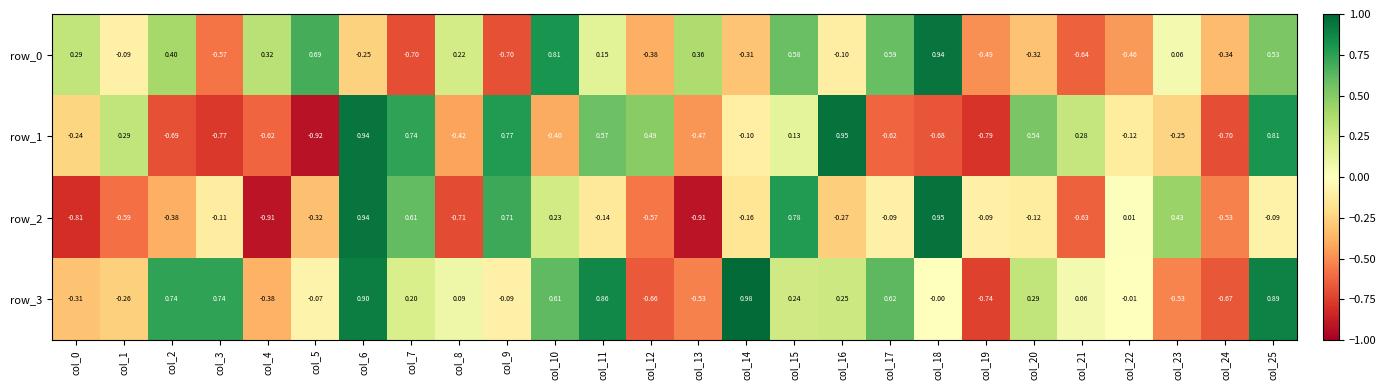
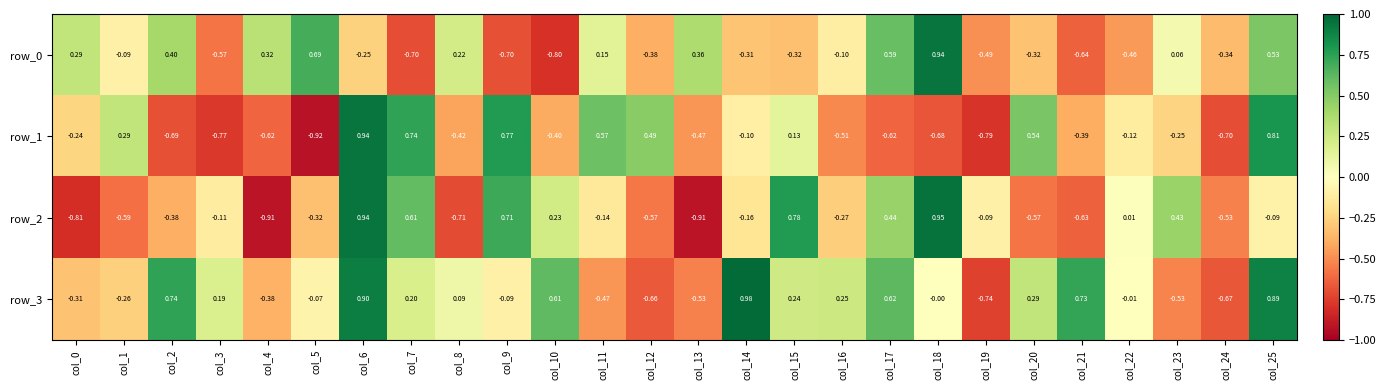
  {
    "row_0": {
      "col_0": 0.29,
      "col_1": -0.09,
      "col_2": 0.40,
      "col_3": -0.57,
      "col_4": 0.32,
      "col_5": 0.69,
      "col_6": -0.25,
      "col_7": -0.70,
      "col_8": 0.22,
      "col_9": -0.70,
-     "col_10": 0.81,
+     "col_10": -0.80,
      "col_11": 0.15,
      "col_12": -0.38,
      "col_13": 0.36,
      "col_14": -0.31,
-     "col_15": 0.58,
+     "col_15": -0.32,
      "col_16": -0.10,
      "col_17": 0.59,
      "col_18": 0.94,
      "col_19": -0.49,
      "col_20": -0.32,
      "col_21": -0.64,
      "col_22": -0.46,
      "col_23": 0.06,
      "col_24": -0.34,
      "col_25": 0.53
    },
    "row_1": {
      "col_0": -0.24,
      "col_1": 0.29,
      "col_2": -0.69,
      "col_3": -0.77,
      "col_4": -0.62,
      "col_5": -0.92,
      "col_6": 0.94,
      "col_7": 0.74,
      "col_8": -0.42,
      "col_9": 0.77,
      "col_10": -0.40,
      "col_11": 0.57,
      "col_12": 0.49,
      "col_13": -0.47,
      "col_14": -0.10,
      "col_15": 0.13,
-     "col_16": 0.95,
+     "col_16": -0.51,
      "col_17": -0.62,
      "col_18": -0.68,
      "col_19": -0.79,
      "col_20": 0.54,
-     "col_21": 0.28,
+     "col_21": -0.39,
      "col_22": -0.12,
      "col_23": -0.25,
      "col_24": -0.70,
      "col_25": 0.81
    },
    "row_2": {
      "col_0": -0.81,
      "col_1": -0.59,
      "col_2": -0.38,
      "col_3": -0.11,
      "col_4": -0.91,
      "col_5": -0.32,
      "col_6": 0.94,
      "col_7": 0.61,
      "col_8": -0.71,
      "col_9": 0.71,
      "col_10": 0.23,
      "col_11": -0.14,
      "col_12": -0.57,
      "col_13": -0.91,
      "col_14": -0.16,
      "col_15": 0.78,
      "col_16": -0.27,
-     "col_17": -0.09,
+     "col_17": 0.44,
      "col_18": 0.95,
      "col_19": -0.09,
-     "col_20": -0.12,
+     "col_20": -0.57,
      "col_21": -0.63,
      "col_22": 0.01,
      "col_23": 0.43,
      "col_24": -0.53,
      "col_25": -0.09
    },
    "row_3": {
      "col_0": -0.31,
      "col_1": -0.26,
      "col_2": 0.74,
-     "col_3": 0.74,
+     "col_3": 0.19,
      "col_4": -0.38,
      "col_5": -0.07,
      "col_6": 0.90,
      "col_7": 0.20,
      "col_8": 0.09,
      "col_9": -0.09,
      "col_10": 0.61,
-     "col_11": 0.86,
+     "col_11": -0.47,
      "col_12": -0.66,
      "col_13": -0.53,
      "col_14": 0.98,
      "col_15": 0.24,
      "col_16": 0.25,
      "col_17": 0.62,
      "col_18": -0.00,
      "col_19": -0.74,
      "col_20": 0.29,
-     "col_21": 0.06,
+     "col_21": 0.73,
      "col_22": -0.01,
      "col_23": -0.53,
      "col_24": -0.67,
      "col_25": 0.89
    }
  }
